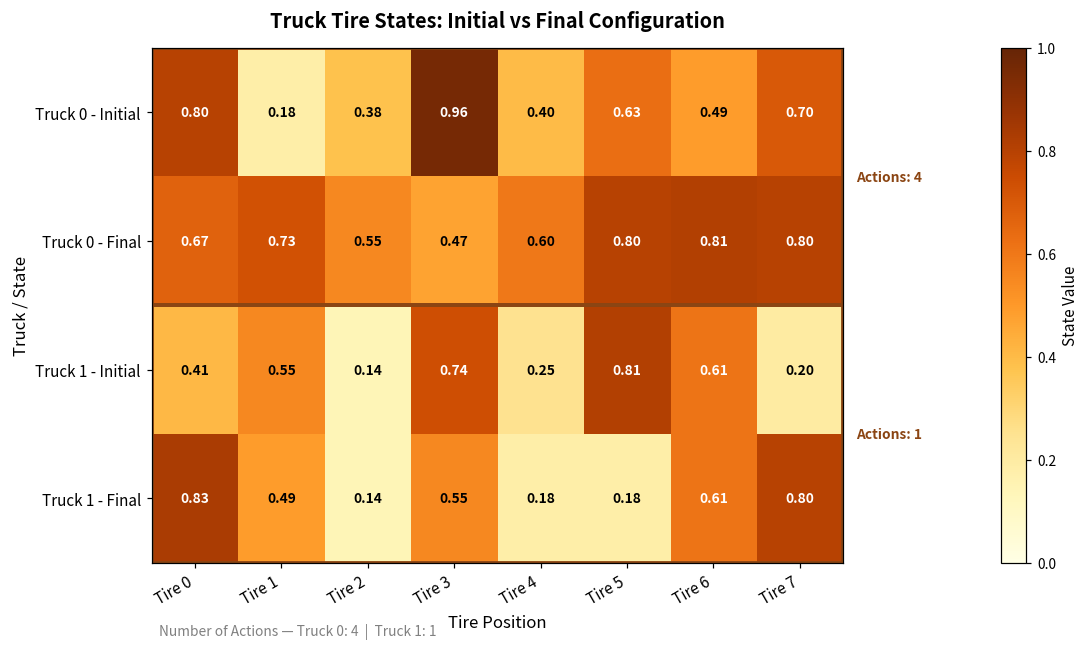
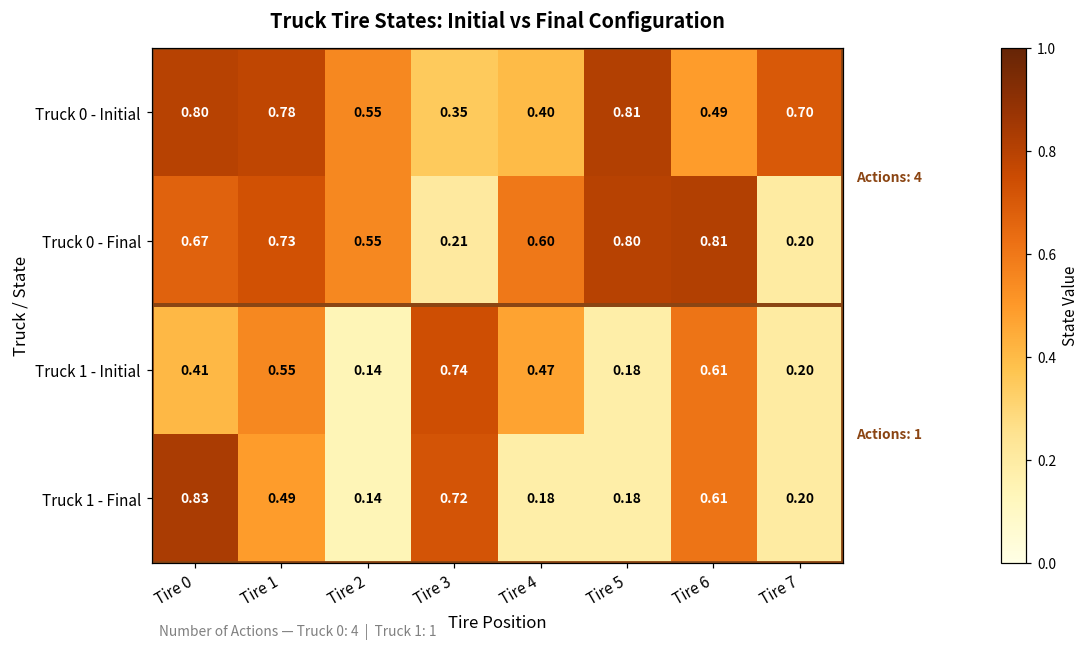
  {
    "Truck 0 - Initial": {
      "Tire 0": 0.80,
-     "Tire 1": 0.18,
-     "Tire 2": 0.38,
-     "Tire 3": 0.96,
+     "Tire 1": 0.78,
+     "Tire 2": 0.55,
+     "Tire 3": 0.35,
      "Tire 4": 0.40,
-     "Tire 5": 0.63,
+     "Tire 5": 0.81,
      "Tire 6": 0.49,
      "Tire 7": 0.70
    },
    "Truck 0 - Final": {
      "Tire 0": 0.67,
      "Tire 1": 0.73,
      "Tire 2": 0.55,
-     "Tire 3": 0.47,
+     "Tire 3": 0.21,
      "Tire 4": 0.60,
      "Tire 5": 0.80,
      "Tire 6": 0.81,
-     "Tire 7": 0.80
+     "Tire 7": 0.20
    },
    "Truck 1 - Initial": {
      "Tire 0": 0.41,
      "Tire 1": 0.55,
      "Tire 2": 0.14,
      "Tire 3": 0.74,
-     "Tire 4": 0.25,
-     "Tire 5": 0.81,
+     "Tire 4": 0.47,
+     "Tire 5": 0.18,
      "Tire 6": 0.61,
      "Tire 7": 0.20
    },
    "Truck 1 - Final": {
      "Tire 0": 0.83,
      "Tire 1": 0.49,
      "Tire 2": 0.14,
-     "Tire 3": 0.55,
+     "Tire 3": 0.72,
      "Tire 4": 0.18,
      "Tire 5": 0.18,
      "Tire 6": 0.61,
-     "Tire 7": 0.80
+     "Tire 7": 0.20
    }
  }
